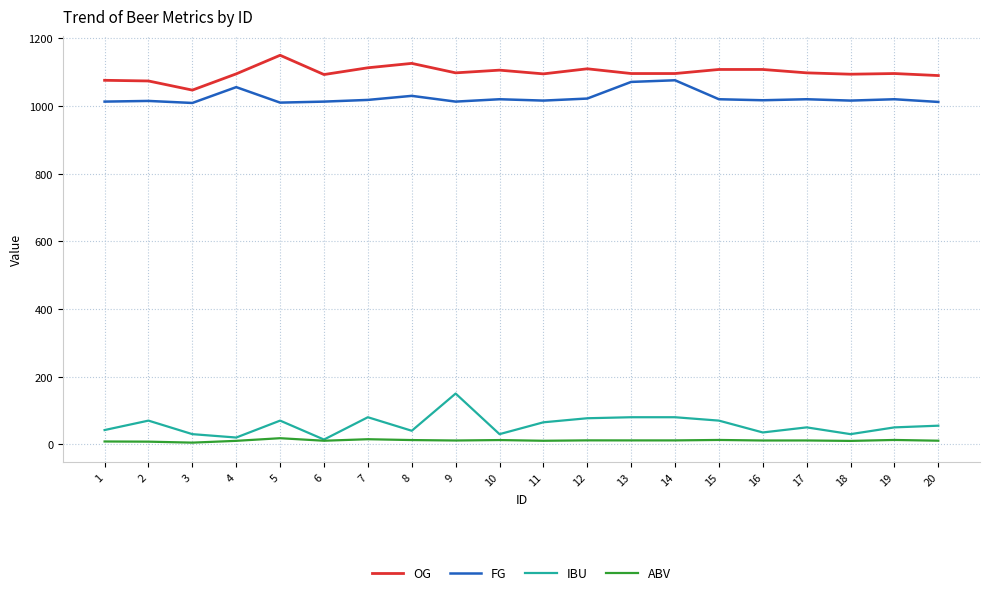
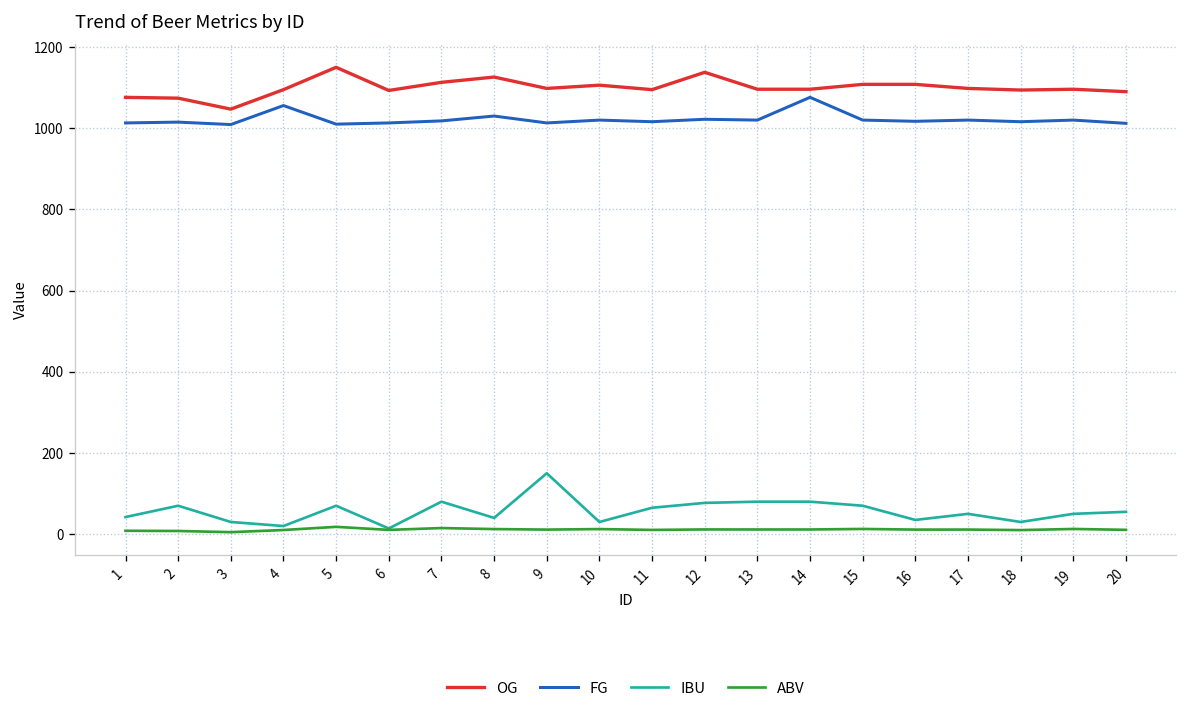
  {
    "OG": {
      "1": 1080,
      "2": 1070,
      "3": 1050,
      "4": 1100,
      "5": 1150,
      "6": 1090,
      "7": 1110,
      "8": 1130,
      "9": 1100,
      "10": 1110,
      "11": 1100,
-     "12": 1110,
+     "12": 1140,
      "13": 1100,
      "14": 1100,
      "15": 1110,
      "16": 1110,
      "17": 1100,
      "18": 1090,
      "19": 1100,
      "20": 1090
    },
    "FG": {
      "1": 1010,
      "2": 1020,
      "3": 1010,
      "4": 1060,
      "5": 1010,
      "6": 1010,
      "7": 1020,
      "8": 1030,
      "9": 1010,
      "10": 1020,
      "11": 1020,
      "12": 1020,
-     "13": 1070,
+     "13": 1020,
      "14": 1080,
      "15": 1020,
      "16": 1020,
      "17": 1020,
      "18": 1020,
      "19": 1020,
      "20": 1010
    },
    "IBU": {
      "1": 40,
      "2": 70,
      "3": 30,
      "4": 20,
      "5": 70,
      "7": 80,
      "8": 40,
      "9": 150,
      "10": 30,
      "11": 70,
      "12": 80,
      "13": 80,
      "14": 80,
      "15": 70,
      "16": 40,
      "17": 50,
      "18": 30,
      "19": 50,
      "20": 60
    },
    "ABV": {
      "1": 10,
      "2": 10,
      "3": 0,
      "4": 10,
      "5": 20,
      "7": 20,
      "8": 10,
      "9": 10,
      "10": 10,
      "11": 10,
      "12": 10,
      "13": 10,
      "14": 10,
      "15": 10,
      "16": 10,
      "17": 10,
      "18": 10,
      "19": 10,
      "20": 10
    }
  }
